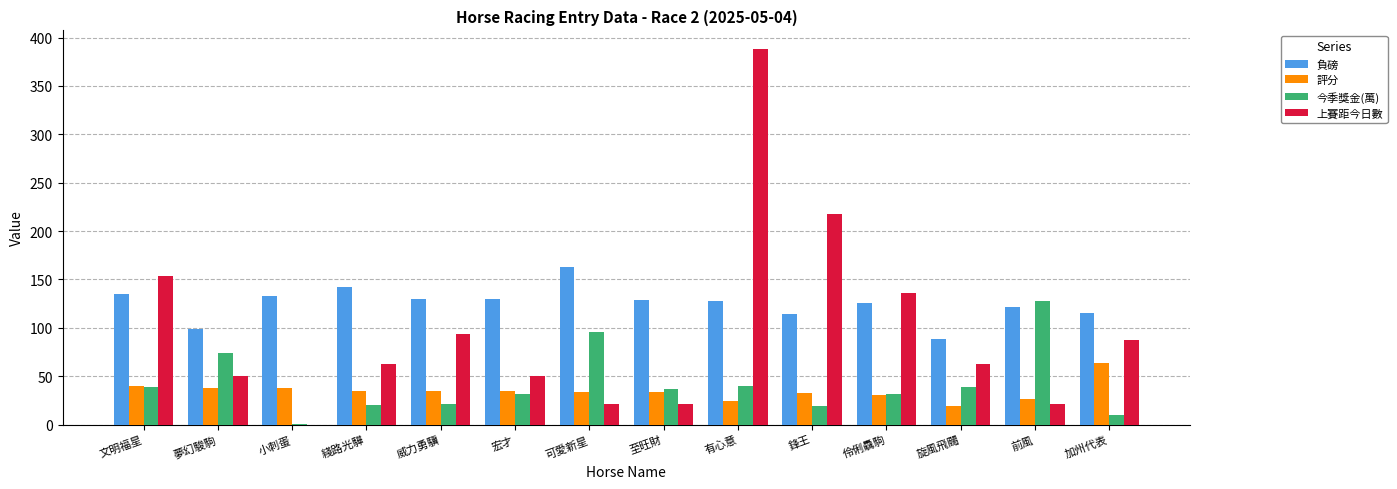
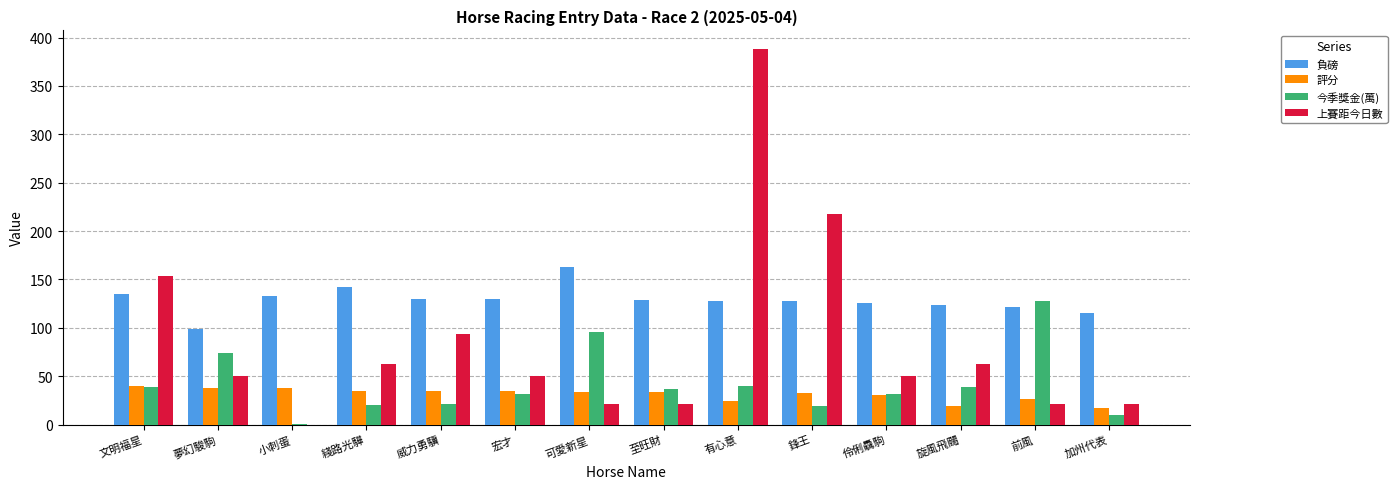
  {
    "負磅": {
      "文明福星": 140,
      "夢幻駿駒": 100,
      "小刺蛋": 130,
      "綫路光驊": 140,
      "威力勇驥": 130,
      "宏才": 130,
      "可愛新星": 160,
      "至旺財": 130,
      "有心意": 130,
-     "鋒王": 110,
+     "鋒王": 130,
      "伶俐驫駒": 130,
-     "旋風飛颺": 90,
+     "旋風飛颺": 120,
      "前風": 120,
      "加州代表": 120
    },
    "評分": {
      "文明福星": 40,
      "夢幻駿駒": 40,
      "小刺蛋": 40,
      "綫路光驊": 40,
      "威力勇驥": 40,
      "宏才": 40,
      "可愛新星": 30,
      "至旺財": 30,
      "有心意": 20,
      "鋒王": 30,
      "伶俐驫駒": 30,
      "旋風飛颺": 20,
      "前風": 30,
-     "加州代表": 60
+     "加州代表": 20
    },
    "今季獎金(萬)": {
      "文明福星": 40,
      "夢幻駿駒": 70,
      "綫路光驊": 20,
      "威力勇驥": 20,
      "宏才": 30,
      "可愛新星": 100,
      "至旺財": 40,
      "有心意": 40,
      "鋒王": 20,
      "伶俐驫駒": 30,
      "旋風飛颺": 40,
      "前風": 130,
      "加州代表": 10
    },
    "上賽距今日數": {
      "文明福星": 150,
      "夢幻駿駒": 50,
      "小刺蛋": 0,
      "綫路光驊": 60,
      "威力勇驥": 90,
      "宏才": 50,
      "可愛新星": 20,
      "至旺財": 20,
      "有心意": 390,
      "鋒王": 220,
-     "伶俐驫駒": 140,
+     "伶俐驫駒": 50,
      "旋風飛颺": 60,
      "前風": 20,
-     "加州代表": 90
+     "加州代表": 20
    }
  }
